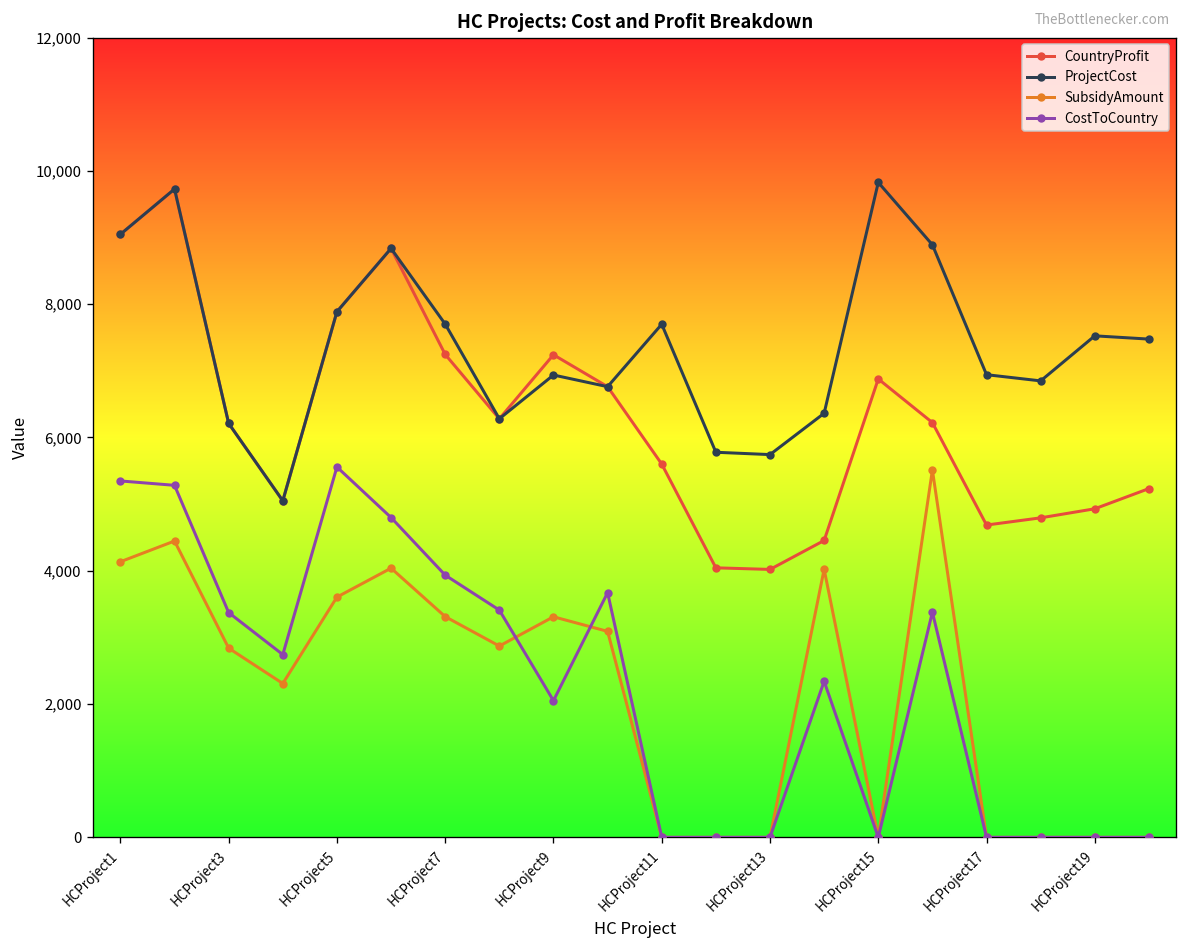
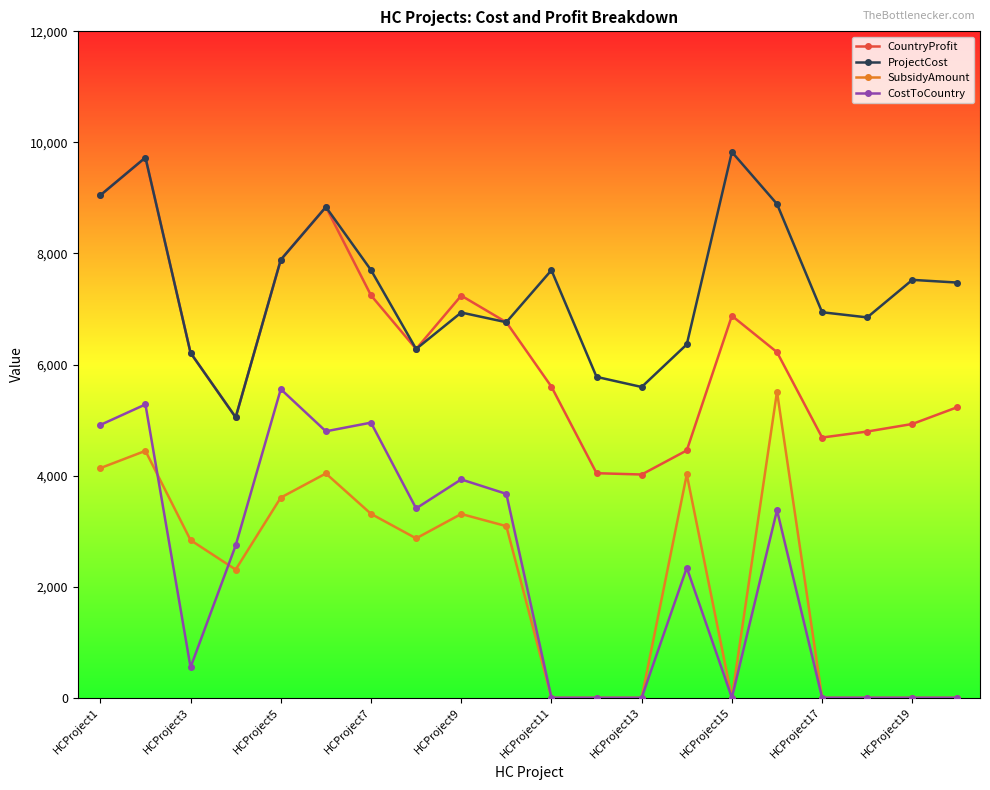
  {
    "ProjectCost": {
      "HCProject7": "7,700",
      "HCProject9": "6,900",
      "HCProject11": "7,700",
-     "HCProject13": "5,700",
+     "HCProject13": "5,600",
      "HCProject15": "9,800",
      "HCProject17": "6,900",
      "HCProject19": "7,500"
    },
    "CostToCountry": {
-     "HCProject1": "5,300",
-     "HCProject3": "3,400",
+     "HCProject1": "4,900",
+     "HCProject3": "500",
      "HCProject5": "5,600",
-     "HCProject7": "3,900",
-     "HCProject9": "2,100"
+     "HCProject7": "5,000",
+     "HCProject9": "3,900"
    }
  }
